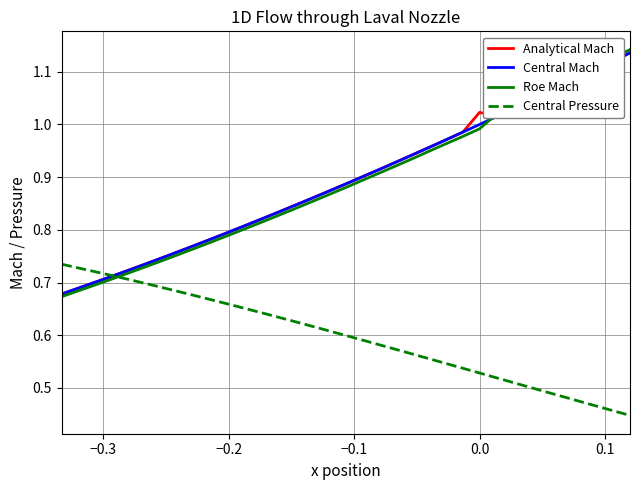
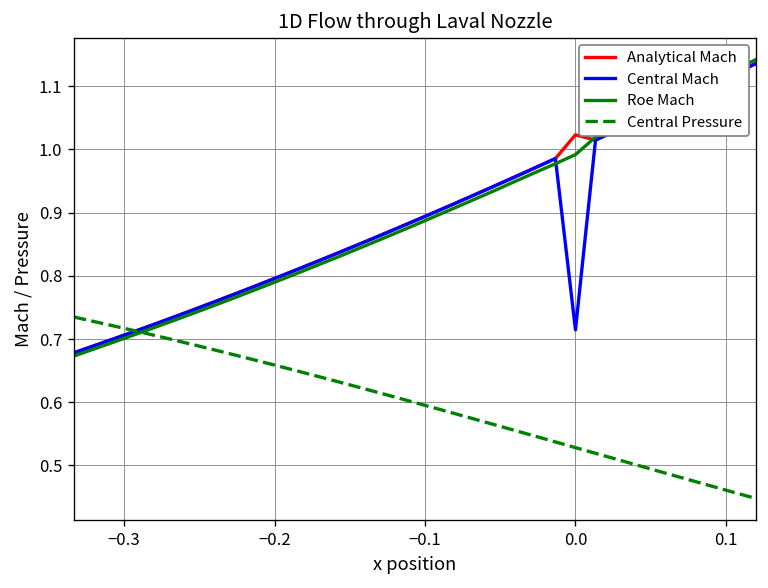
  {
    "Analytical Mach": {
      "0.0": 1.02
    },
    "Central Mach": {
-     "0.0": 1.00
+     "0.0": 0.71
    }
  }
